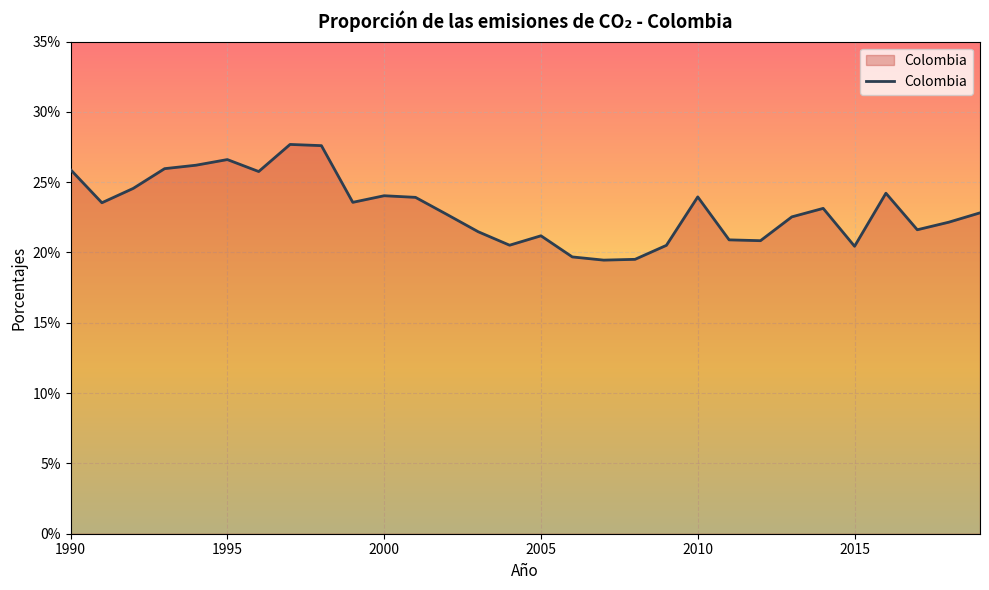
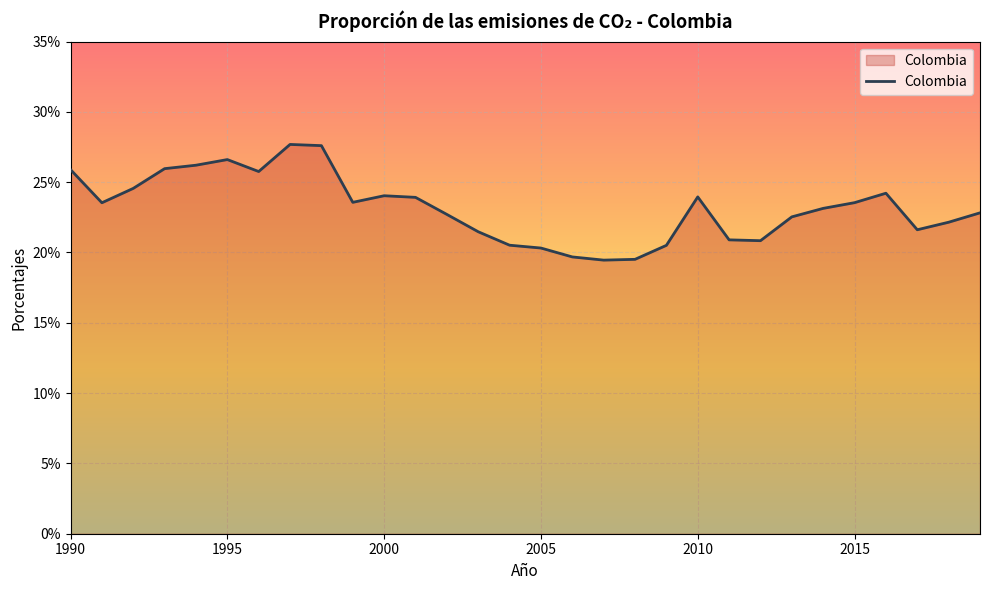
  {
    "1990": "25.9%",
    "1995": "26.6%",
    "2000": "24.0%",
-   "2005": "21.2%",
+   "2005": "20.3%",
    "2010": "24.0%",
-   "2015": "20.4%"
+   "2015": "23.5%"
  }
